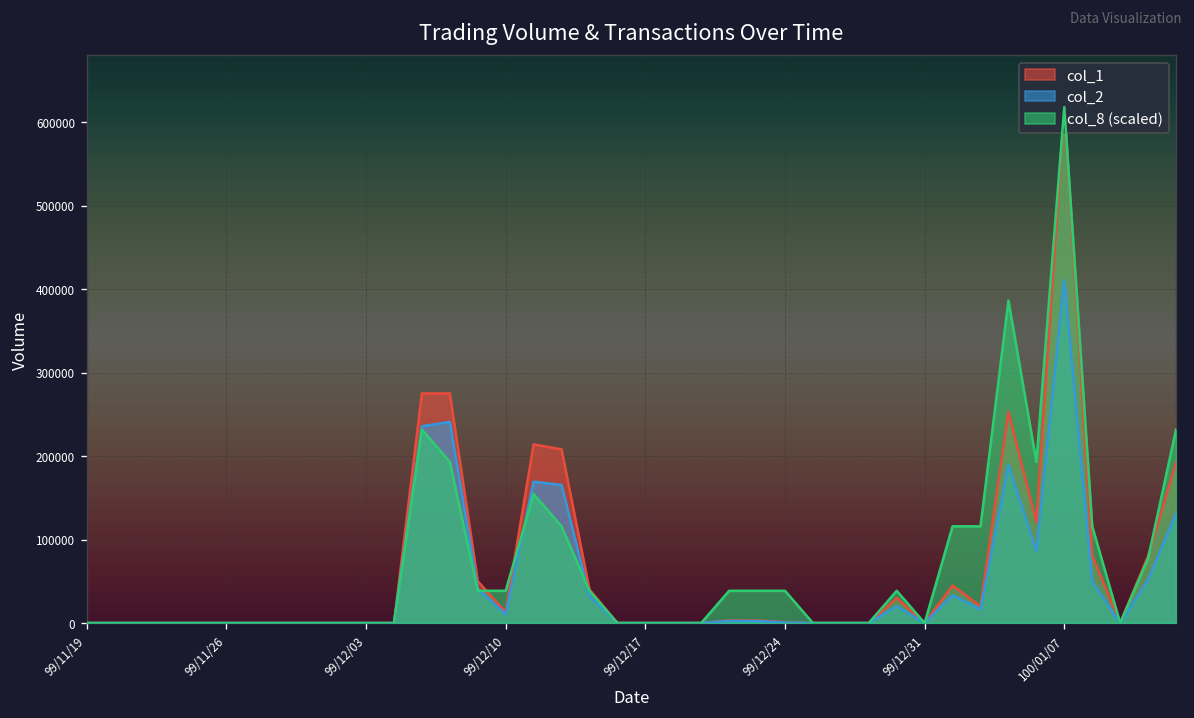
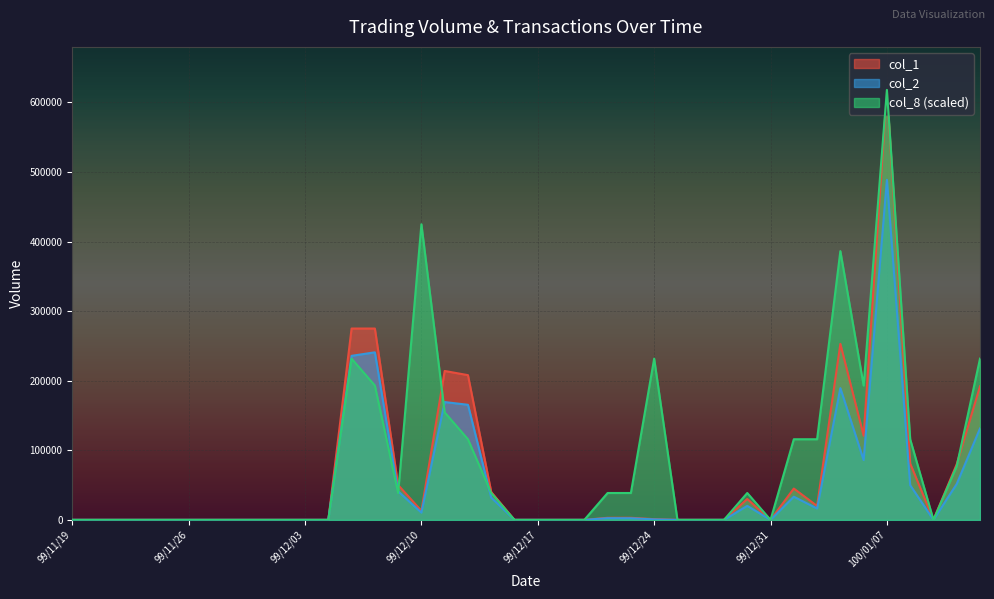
  {
    "col_2": {
-     "100/01/07": 410000
+     "100/01/07": 490000
    },
    "col_8 (scaled)": {
-     "99/12/10": 40000,
-     "99/12/24": 40000
+     "99/12/10": 420000,
+     "99/12/24": 230000
    }
  }
